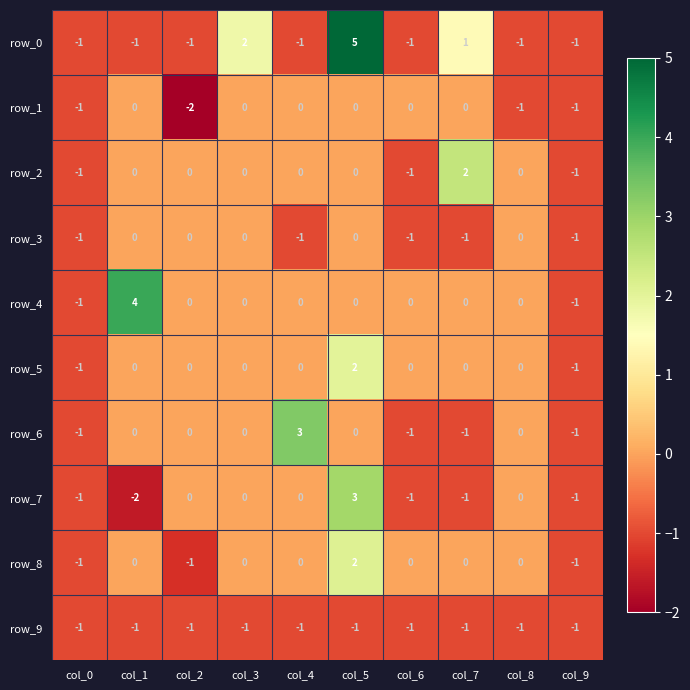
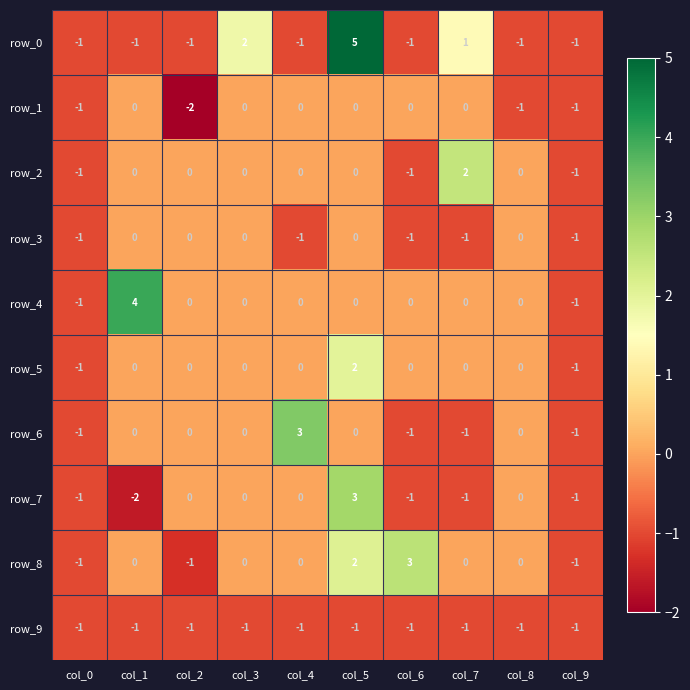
  {
    "row_0": {
      "col_0": -1,
      "col_1": -1,
      "col_2": -1,
      "col_3": 2,
      "col_4": -1,
      "col_5": 5,
      "col_6": -1,
      "col_7": 1,
      "col_8": -1,
      "col_9": -1
    },
    "row_1": {
      "col_0": -1,
      "col_1": 0,
      "col_2": -2,
      "col_3": 0,
      "col_4": 0,
      "col_5": 0,
      "col_6": 0,
      "col_7": 0,
      "col_8": -1,
      "col_9": -1
    },
    "row_2": {
      "col_0": -1,
      "col_1": 0,
      "col_2": 0,
      "col_3": 0,
      "col_4": 0,
      "col_5": 0,
      "col_6": -1,
      "col_7": 2,
      "col_8": 0,
      "col_9": -1
    },
    "row_3": {
      "col_0": -1,
      "col_1": 0,
      "col_2": 0,
      "col_3": 0,
      "col_4": -1,
      "col_5": 0,
      "col_6": -1,
      "col_7": -1,
      "col_8": 0,
      "col_9": -1
    },
    "row_4": {
      "col_0": -1,
      "col_1": 4,
      "col_2": 0,
      "col_3": 0,
      "col_4": 0,
      "col_5": 0,
      "col_6": 0,
      "col_7": 0,
      "col_8": 0,
      "col_9": -1
    },
    "row_5": {
      "col_0": -1,
      "col_1": 0,
      "col_2": 0,
      "col_3": 0,
      "col_4": 0,
      "col_5": 2,
      "col_6": 0,
      "col_7": 0,
      "col_8": 0,
      "col_9": -1
    },
    "row_6": {
      "col_0": -1,
      "col_1": 0,
      "col_2": 0,
      "col_3": 0,
      "col_4": 3,
      "col_5": 0,
      "col_6": -1,
      "col_7": -1,
      "col_8": 0,
      "col_9": -1
    },
    "row_7": {
      "col_0": -1,
      "col_1": -2,
      "col_2": 0,
      "col_3": 0,
      "col_4": 0,
      "col_5": 3,
      "col_6": -1,
      "col_7": -1,
      "col_8": 0,
      "col_9": -1
    },
    "row_8": {
      "col_0": -1,
      "col_1": 0,
      "col_2": -1,
      "col_3": 0,
      "col_4": 0,
      "col_5": 2,
-     "col_6": 0,
+     "col_6": 3,
      "col_7": 0,
      "col_8": 0,
      "col_9": -1
    },
    "row_9": {
      "col_0": -1,
      "col_1": -1,
      "col_2": -1,
      "col_3": -1,
      "col_4": -1,
      "col_5": -1,
      "col_6": -1,
      "col_7": -1,
      "col_8": -1,
      "col_9": -1
    }
  }
